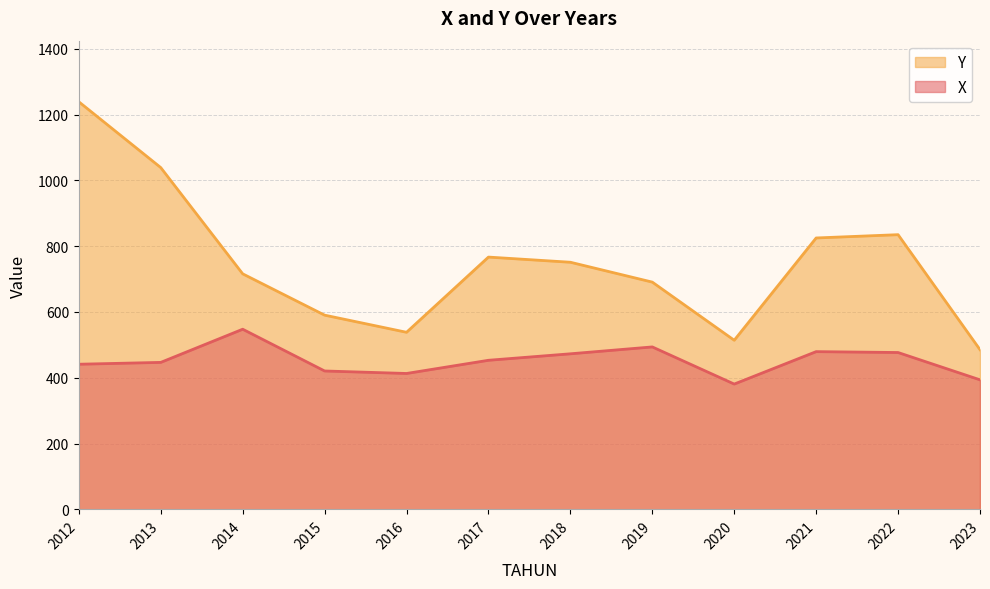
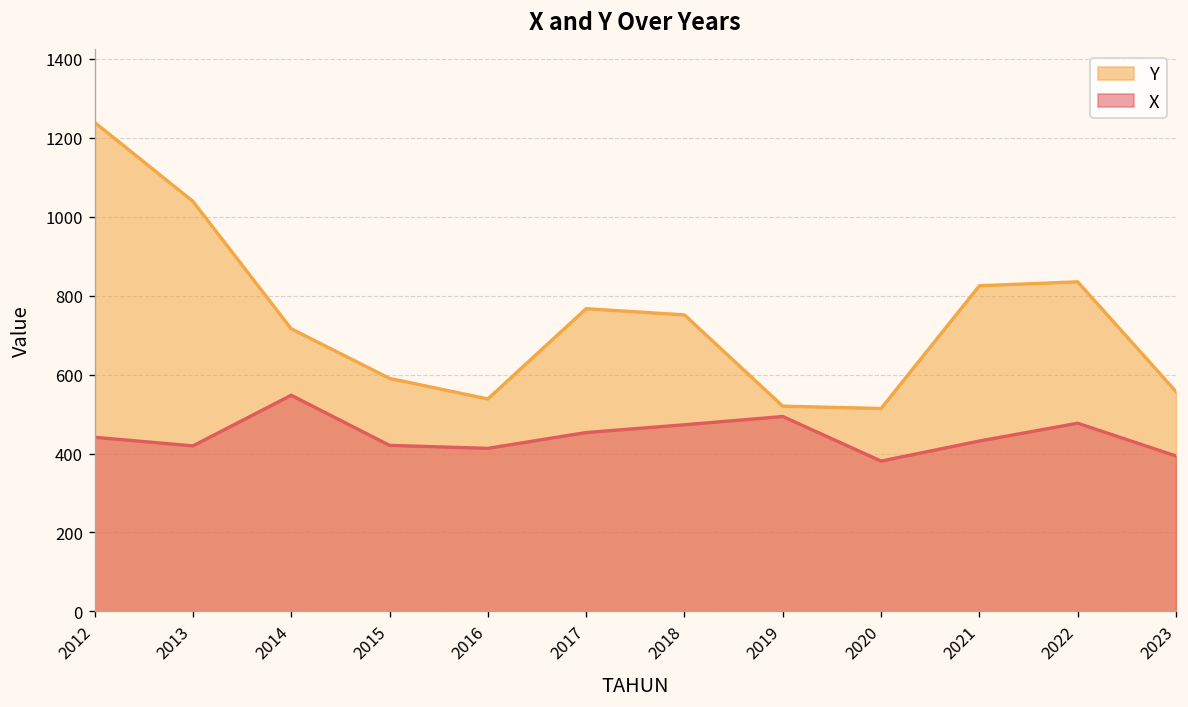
  {
    "Y": {
      "2012": 1240,
      "2013": 1040,
      "2014": 720,
      "2015": 590,
      "2016": 540,
      "2017": 770,
      "2018": 750,
-     "2019": 690,
+     "2019": 520,
      "2020": 510,
      "2021": 820,
      "2022": 830,
-     "2023": 490
+     "2023": 560
    },
    "X": {
      "2012": 440,
-     "2013": 450,
+     "2013": 420,
      "2014": 550,
      "2015": 420,
      "2016": 410,
      "2017": 450,
      "2018": 470,
      "2019": 490,
      "2020": 380,
-     "2021": 480,
+     "2021": 430,
      "2022": 480,
      "2023": 390
    }
  }
